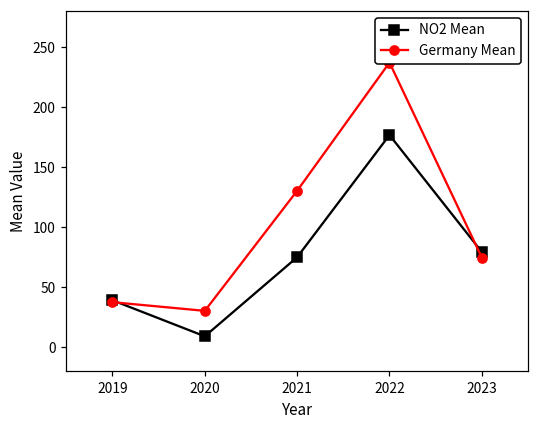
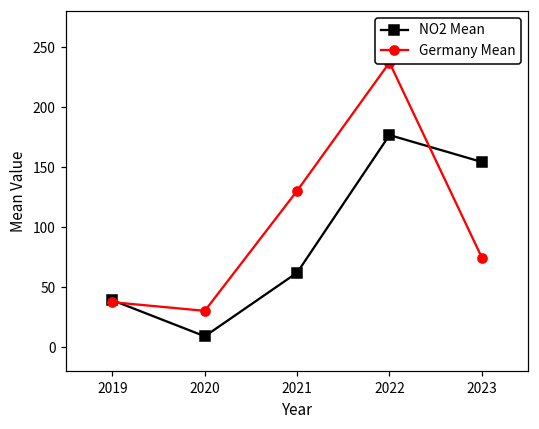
  {
    "NO2 Mean": {
      "2020": 9,
-     "2021": 75,
+     "2021": 62,
      "2022": 177,
-     "2023": 79
+     "2023": 154
    },
    "Germany Mean": {
      "2020": 30,
      "2021": 130,
      "2023": 75
    }
  }
